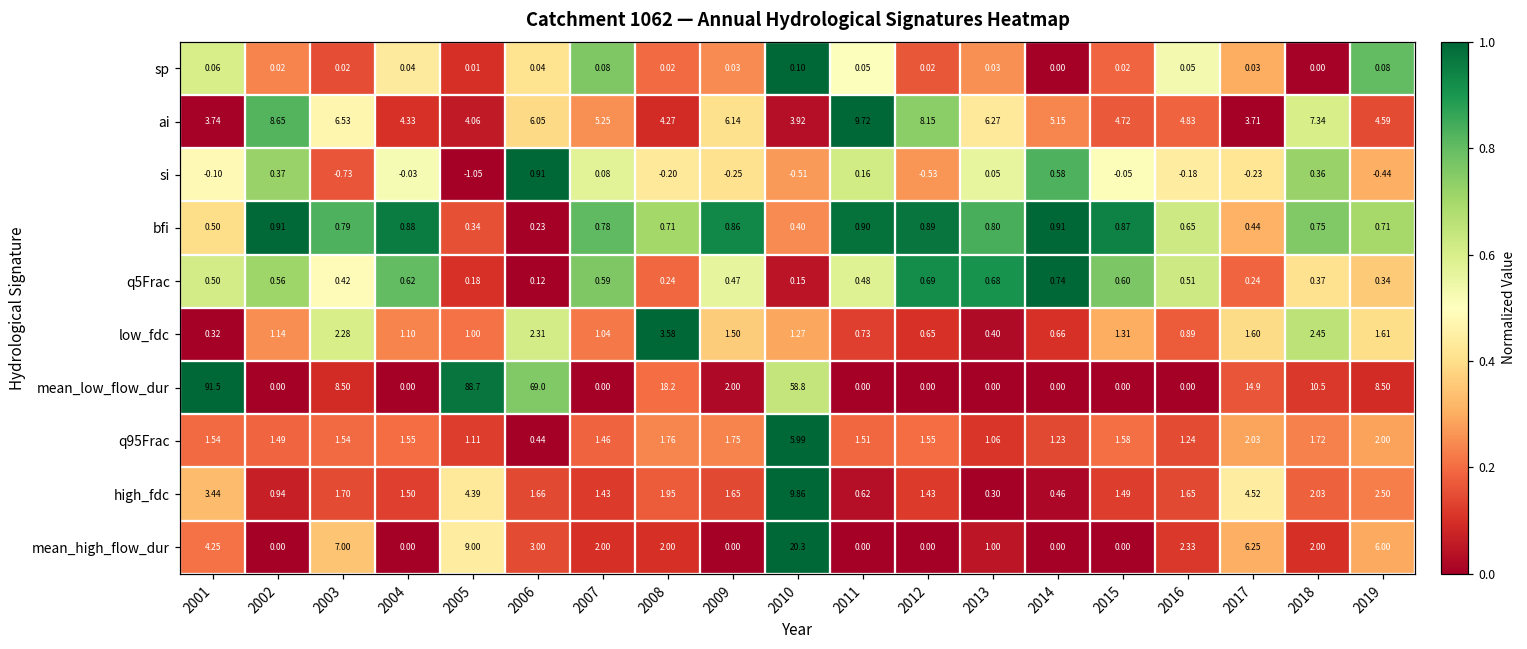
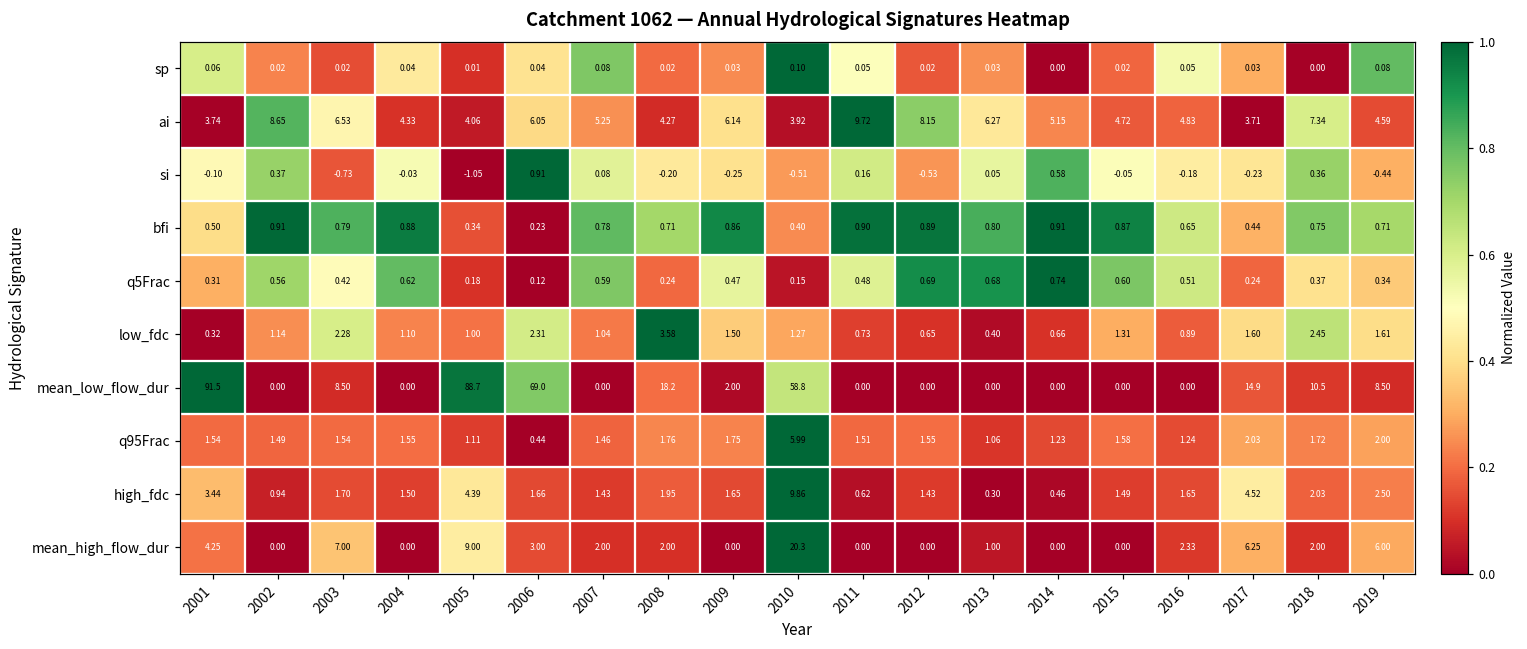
  {
    "sp": {
      "2001": 0.06,
      "2002": 0.02,
      "2003": 0.02,
      "2004": 0.04,
      "2005": 0.01,
      "2006": 0.04,
      "2007": 0.08,
      "2008": 0.02,
      "2009": 0.03,
      "2010": 0.10,
      "2011": 0.05,
      "2012": 0.02,
      "2013": 0.03,
      "2014": 0.00,
      "2015": 0.02,
      "2016": 0.05,
      "2017": 0.03,
      "2018": 0.00,
      "2019": 0.08
    },
    "ai": {
      "2001": 3.74,
      "2002": 8.65,
      "2003": 6.53,
      "2004": 4.33,
      "2005": 4.06,
      "2006": 6.05,
      "2007": 5.25,
      "2008": 4.27,
      "2009": 6.14,
      "2010": 3.92,
      "2011": 9.72,
      "2012": 8.15,
      "2013": 6.27,
      "2014": 5.15,
      "2015": 4.72,
      "2016": 4.83,
      "2017": 3.71,
      "2018": 7.34,
      "2019": 4.59
    },
    "si": {
      "2001": -0.10,
      "2002": 0.37,
      "2003": -0.73,
      "2004": -0.03,
      "2005": -1.05,
      "2006": 0.91,
      "2007": 0.08,
      "2008": -0.20,
      "2009": -0.25,
      "2010": -0.51,
      "2011": 0.16,
      "2012": -0.53,
      "2013": 0.05,
      "2014": 0.58,
      "2015": -0.05,
      "2016": -0.18,
      "2017": -0.23,
      "2018": 0.36,
      "2019": -0.44
    },
    "bfi": {
      "2001": 0.50,
      "2002": 0.91,
      "2003": 0.79,
      "2004": 0.88,
      "2005": 0.34,
      "2006": 0.23,
      "2007": 0.78,
      "2008": 0.71,
      "2009": 0.86,
      "2010": 0.40,
      "2011": 0.90,
      "2012": 0.89,
      "2013": 0.80,
      "2014": 0.91,
      "2015": 0.87,
      "2016": 0.65,
      "2017": 0.44,
      "2018": 0.75,
      "2019": 0.71
    },
    "q5Frac": {
-     "2001": 0.50,
+     "2001": 0.31,
      "2002": 0.56,
      "2003": 0.42,
      "2004": 0.62,
      "2005": 0.18,
      "2006": 0.12,
      "2007": 0.59,
      "2008": 0.24,
      "2009": 0.47,
      "2010": 0.15,
      "2011": 0.48,
      "2012": 0.69,
      "2013": 0.68,
      "2014": 0.74,
      "2015": 0.60,
      "2016": 0.51,
      "2017": 0.24,
      "2018": 0.37,
      "2019": 0.34
    },
    "low_fdc": {
      "2001": 0.32,
      "2002": 1.14,
      "2003": 2.28,
      "2004": 1.10,
      "2005": 1.00,
      "2006": 2.31,
      "2007": 1.04,
      "2008": 3.58,
      "2009": 1.50,
      "2010": 1.27,
      "2011": 0.73,
      "2012": 0.65,
      "2013": 0.40,
      "2014": 0.66,
      "2015": 1.31,
      "2016": 0.89,
      "2017": 1.60,
      "2018": 2.45,
      "2019": 1.61
    },
    "mean_low_flow_dur": {
      "2001": 91.5,
      "2002": 0.00,
      "2003": 8.50,
      "2004": 0.00,
      "2005": 88.7,
      "2006": 69.0,
      "2007": 0.00,
      "2008": 18.2,
      "2009": 2.00,
      "2010": 58.8,
      "2011": 0.00,
      "2012": 0.00,
      "2013": 0.00,
      "2014": 0.00,
      "2015": 0.00,
      "2016": 0.00,
      "2017": 14.9,
      "2018": 10.5,
      "2019": 8.50
    },
    "q95Frac": {
      "2001": 1.54,
      "2002": 1.49,
      "2003": 1.54,
      "2004": 1.55,
      "2005": 1.11,
      "2006": 0.44,
      "2007": 1.46,
      "2008": 1.76,
      "2009": 1.75,
      "2010": 5.99,
      "2011": 1.51,
      "2012": 1.55,
      "2013": 1.06,
      "2014": 1.23,
      "2015": 1.58,
      "2016": 1.24,
      "2017": 2.03,
      "2018": 1.72,
      "2019": 2.00
    },
    "high_fdc": {
      "2001": 3.44,
      "2002": 0.94,
      "2003": 1.70,
      "2004": 1.50,
      "2005": 4.39,
      "2006": 1.66,
      "2007": 1.43,
      "2008": 1.95,
      "2009": 1.65,
      "2010": 9.86,
      "2011": 0.62,
      "2012": 1.43,
      "2013": 0.30,
      "2014": 0.46,
      "2015": 1.49,
      "2016": 1.65,
      "2017": 4.52,
      "2018": 2.03,
      "2019": 2.50
    },
    "mean_high_flow_dur": {
      "2001": 4.25,
      "2002": 0.00,
      "2003": 7.00,
      "2004": 0.00,
      "2005": 9.00,
      "2006": 3.00,
      "2007": 2.00,
      "2008": 2.00,
      "2009": 0.00,
      "2010": 20.3,
      "2011": 0.00,
      "2012": 0.00,
      "2013": 1.00,
      "2014": 0.00,
      "2015": 0.00,
      "2016": 2.33,
      "2017": 6.25,
      "2018": 2.00,
      "2019": 6.00
    }
  }
